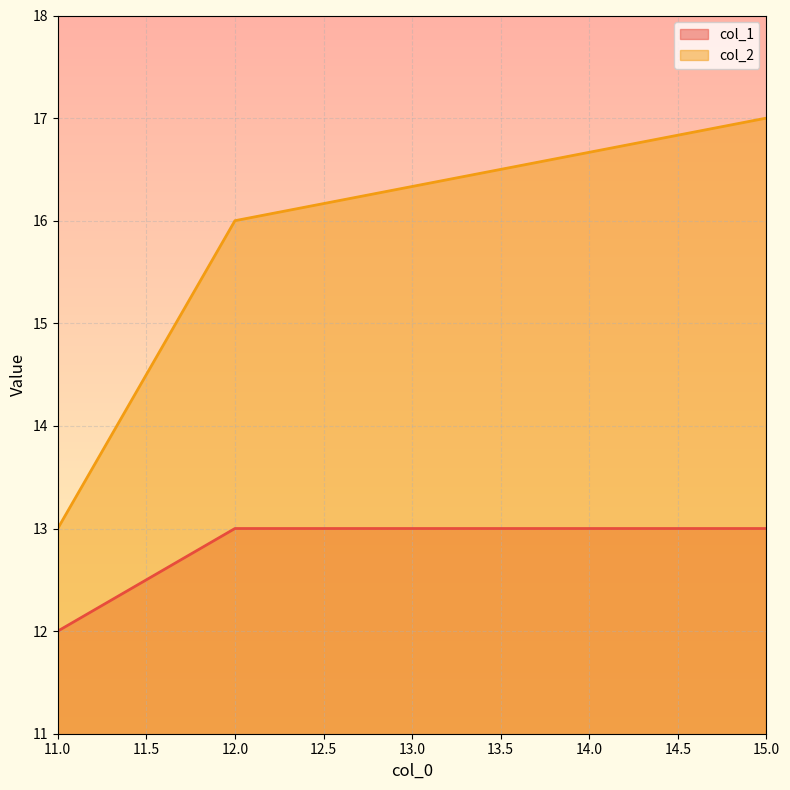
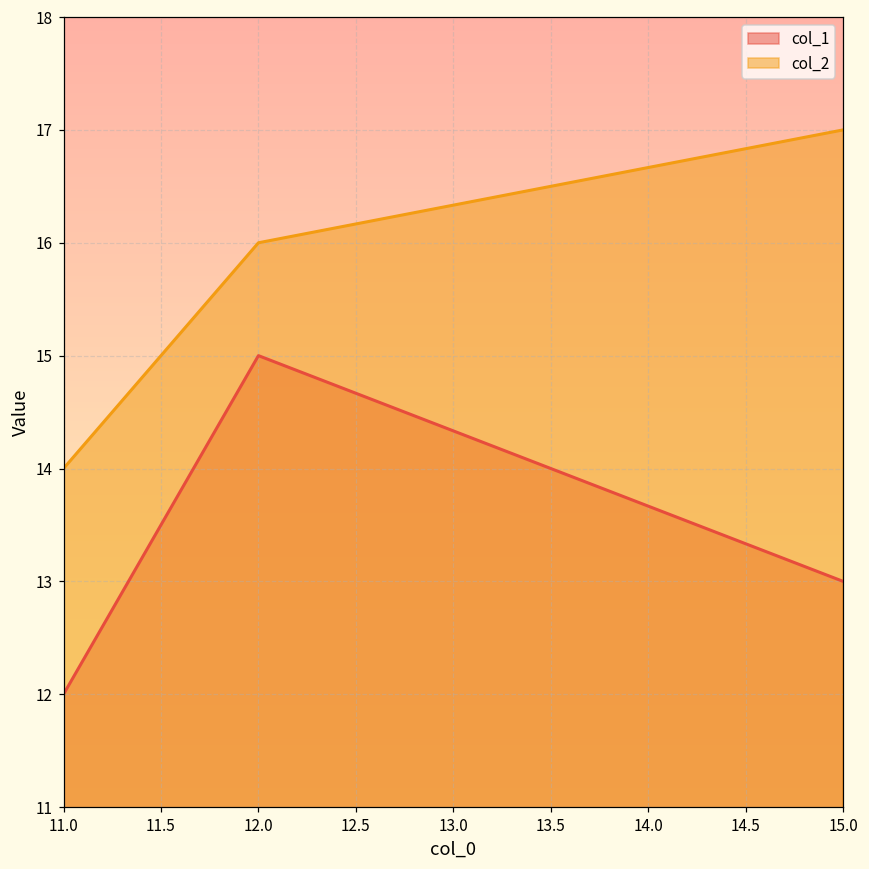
  {
    "col_1": {
      "11.0": 12,
-     "12.0": 13,
+     "12.0": 15,
      "15.0": 13
    },
    "col_2": {
-     "11.0": 13,
+     "11.0": 14,
      "12.0": 16,
      "15.0": 17
    }
  }
